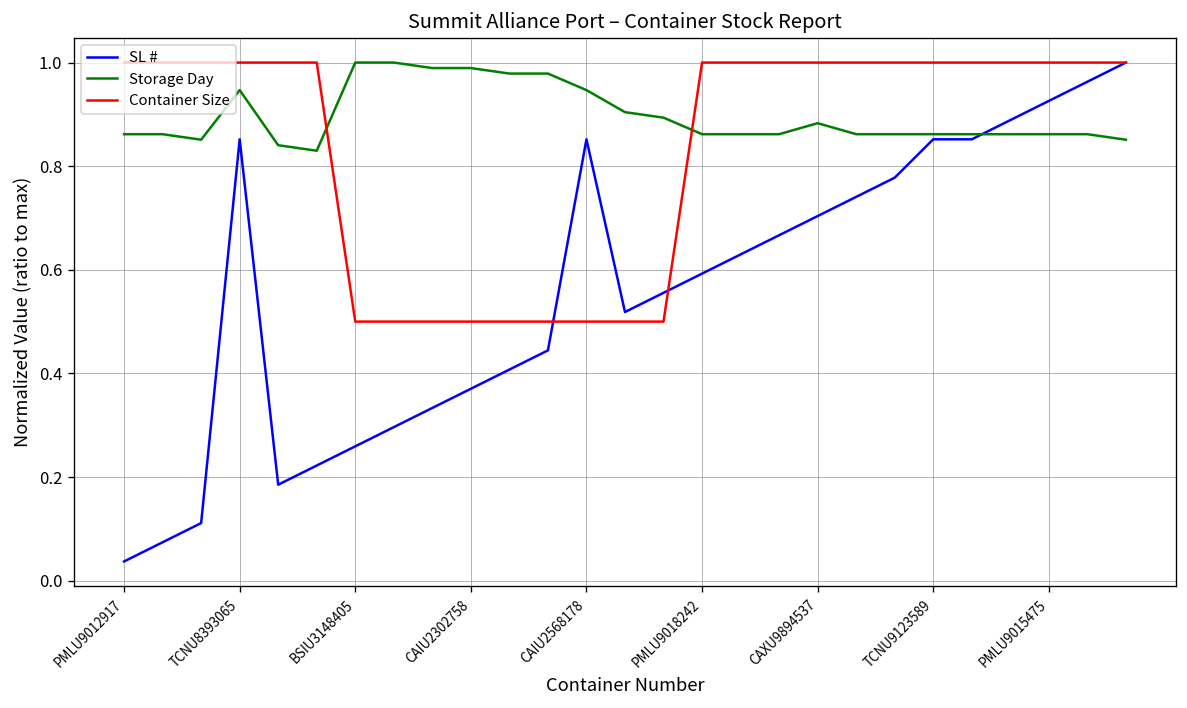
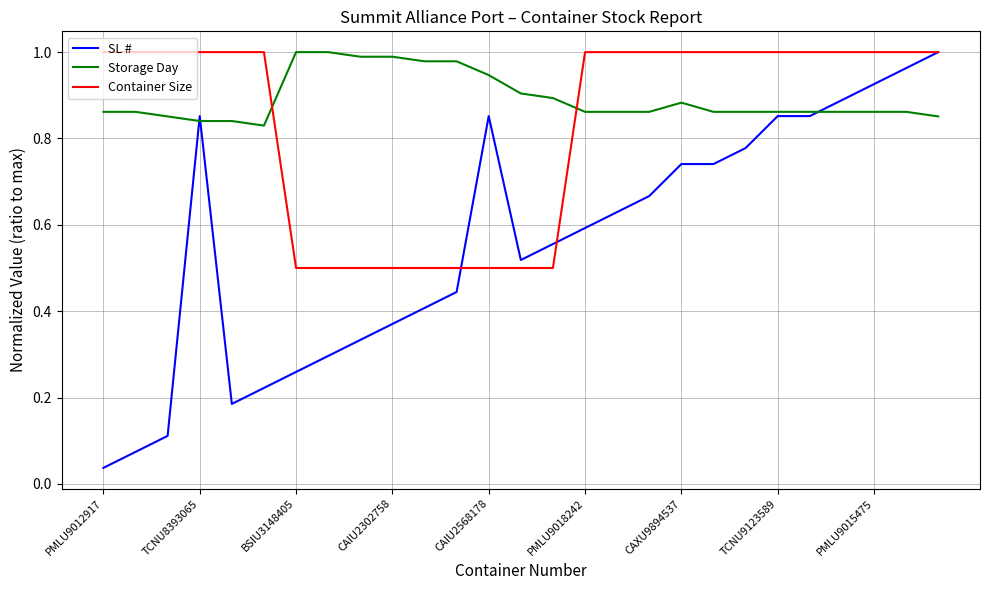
  {
    "SL #": {
      "PMLU9012917": 0.04,
      "TCNU8393065": 0.85,
      "BSIU3148405": 0.26,
      "CAIU2302758": 0.37,
      "CAIU2568178": 0.85,
      "PMLU9018242": 0.59,
-     "CAXU9894537": 0.70,
+     "CAXU9894537": 0.74,
      "TCNU9123589": 0.85,
      "PMLU9015475": 0.93
    },
    "Storage Day": {
      "PMLU9012917": 0.86,
-     "TCNU8393065": 0.95,
+     "TCNU8393065": 0.84,
      "BSIU3148405": 1.00,
      "CAIU2302758": 0.99,
      "CAIU2568178": 0.95,
      "PMLU9018242": 0.86,
      "CAXU9894537": 0.88,
      "TCNU9123589": 0.86,
      "PMLU9015475": 0.86
    },
    "Container Size": {
      "TCNU8393065": 1.00,
      "BSIU3148405": 0.50,
      "CAIU2302758": 0.50,
      "CAIU2568178": 0.50,
      "PMLU9018242": 1.00,
      "CAXU9894537": 1.00,
      "TCNU9123589": 1.00,
      "PMLU9015475": 1.00
    }
  }
